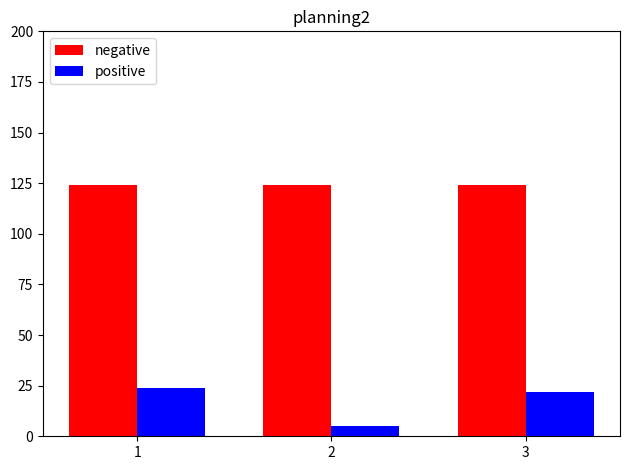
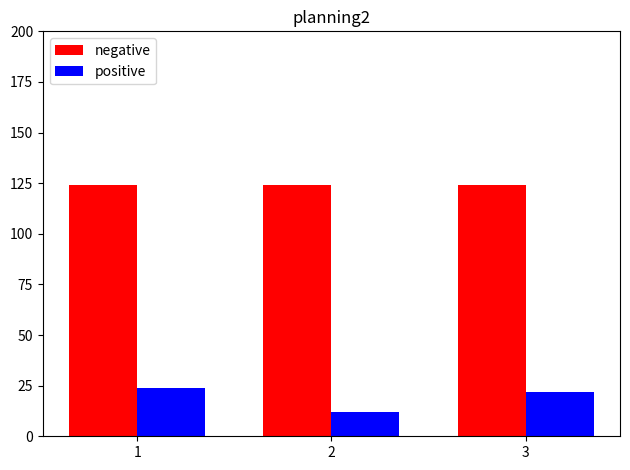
  {
    "negative": {
      "1": 124,
      "2": 124,
      "3": 124
    },
    "positive": {
      "1": 24,
-     "2": 5,
+     "2": 12,
      "3": 22
    }
  }
